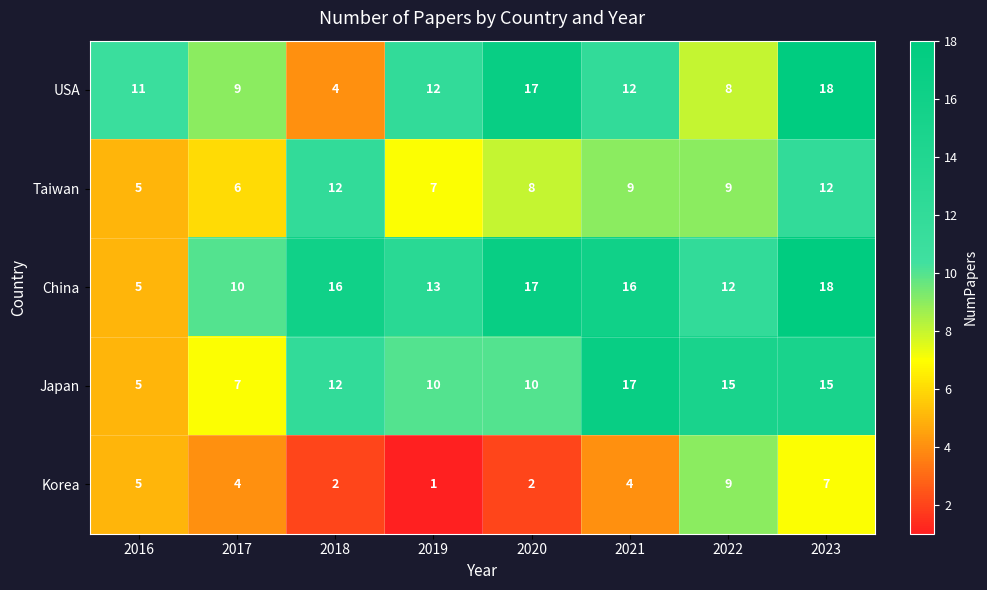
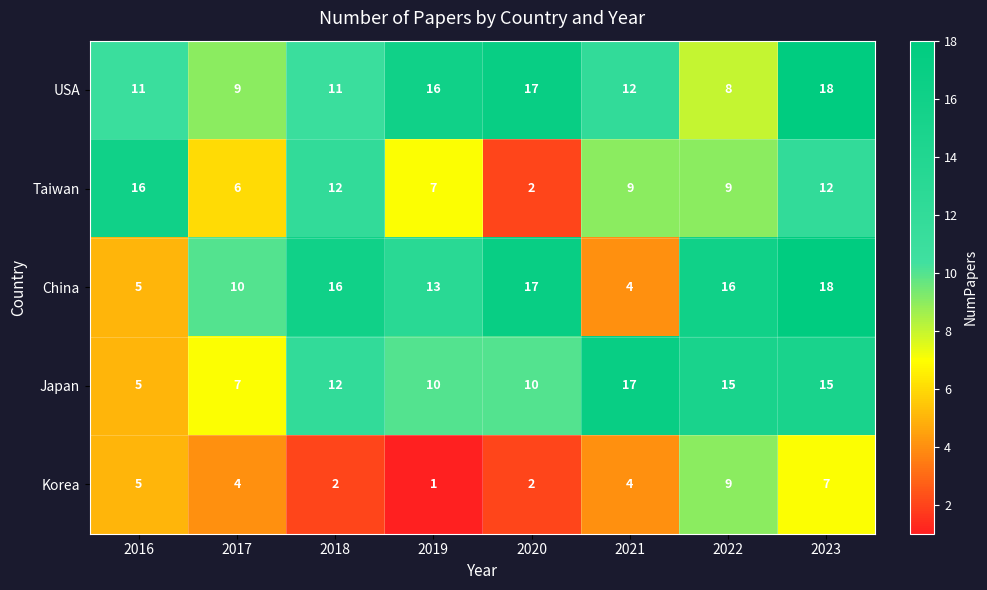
  {
    "USA": {
      "2016": 11,
      "2017": 9,
-     "2018": 4,
-     "2019": 12,
+     "2018": 11,
+     "2019": 16,
      "2020": 17,
      "2021": 12,
      "2022": 8,
      "2023": 18
    },
    "Taiwan": {
-     "2016": 5,
+     "2016": 16,
      "2017": 6,
      "2018": 12,
      "2019": 7,
-     "2020": 8,
+     "2020": 2,
      "2021": 9,
      "2022": 9,
      "2023": 12
    },
    "China": {
      "2016": 5,
      "2017": 10,
      "2018": 16,
      "2019": 13,
      "2020": 17,
-     "2021": 16,
-     "2022": 12,
+     "2021": 4,
+     "2022": 16,
      "2023": 18
    },
    "Japan": {
      "2016": 5,
      "2017": 7,
      "2018": 12,
      "2019": 10,
      "2020": 10,
      "2021": 17,
      "2022": 15,
      "2023": 15
    },
    "Korea": {
      "2016": 5,
      "2017": 4,
      "2018": 2,
      "2019": 1,
      "2020": 2,
      "2021": 4,
      "2022": 9,
      "2023": 7
    }
  }
